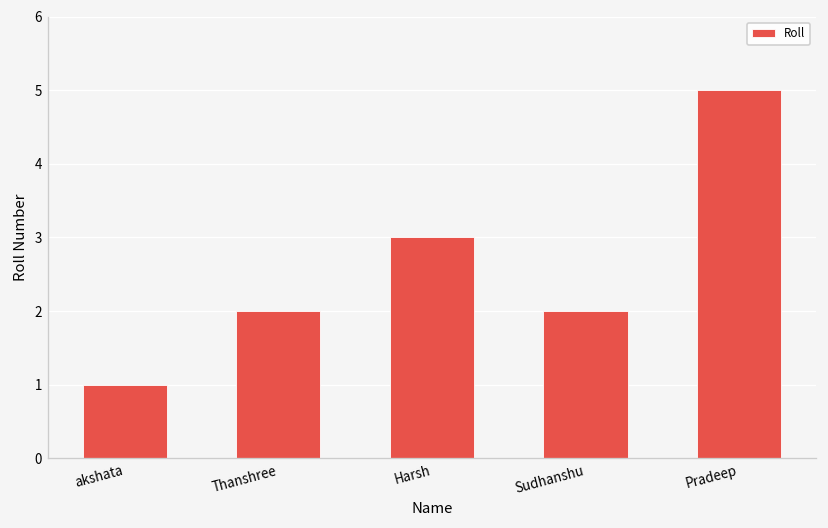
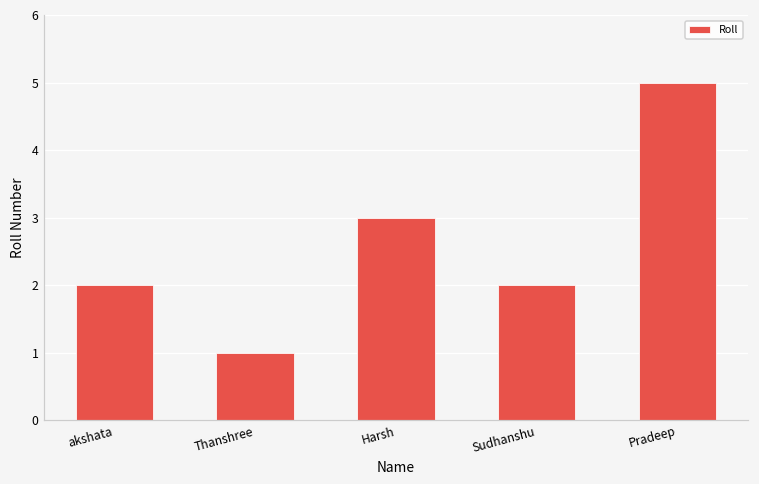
  {
-   "akshata": 1,
-   "Thanshree": 2,
+   "akshata": 2,
+   "Thanshree": 1,
    "Harsh": 3,
    "Sudhanshu": 2,
    "Pradeep": 5
  }
